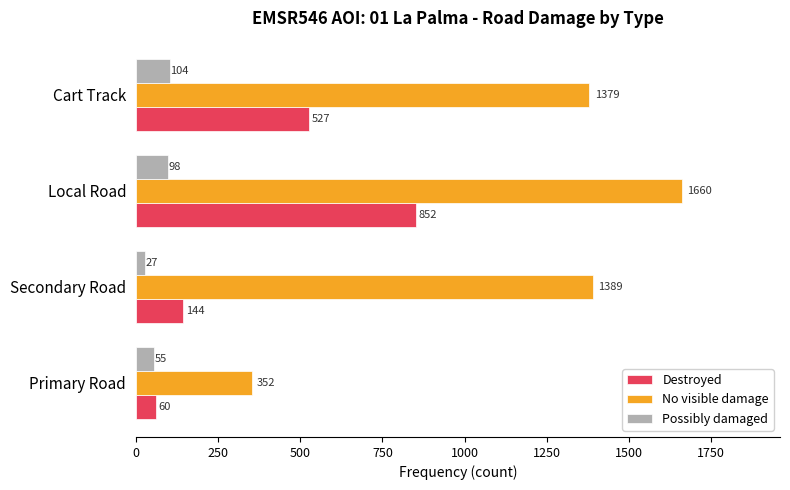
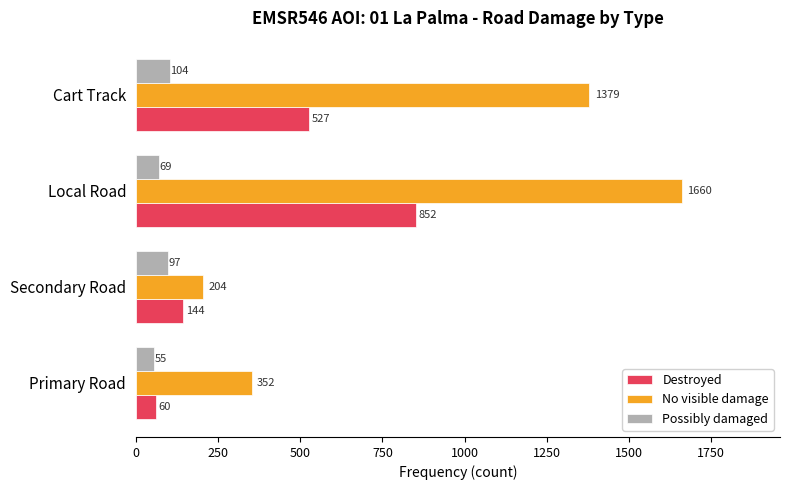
  {
    "Destroyed": {
      "Cart Track": 527,
      "Local Road": 852,
      "Secondary Road": 144,
      "Primary Road": 60
    },
    "No visible damage": {
      "Cart Track": 1379,
      "Local Road": 1660,
-     "Secondary Road": 1389,
+     "Secondary Road": 204,
      "Primary Road": 352
    },
    "Possibly damaged": {
      "Cart Track": 104,
-     "Local Road": 98,
-     "Secondary Road": 27,
+     "Local Road": 69,
+     "Secondary Road": 97,
      "Primary Road": 55
    }
  }
